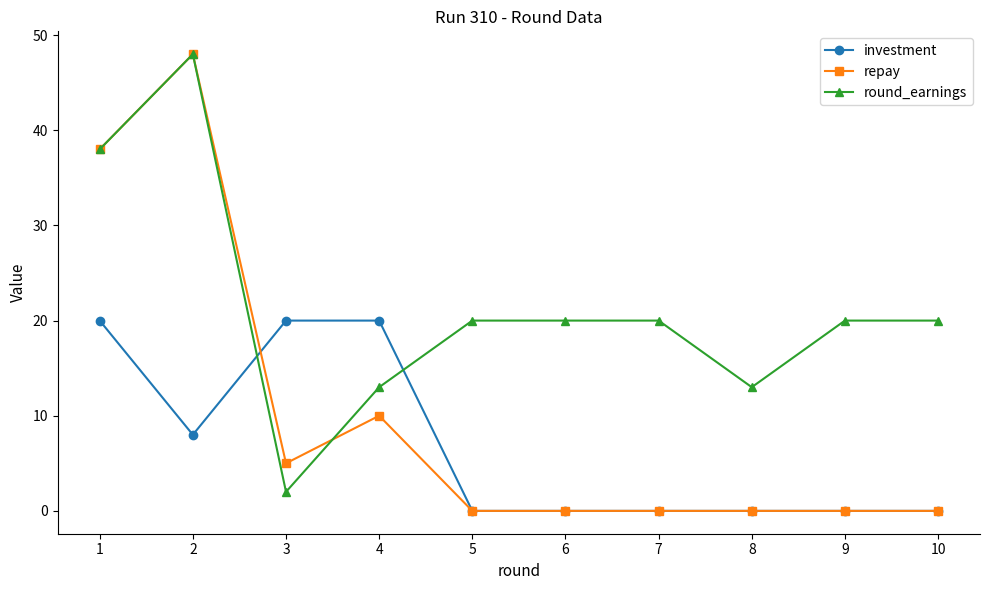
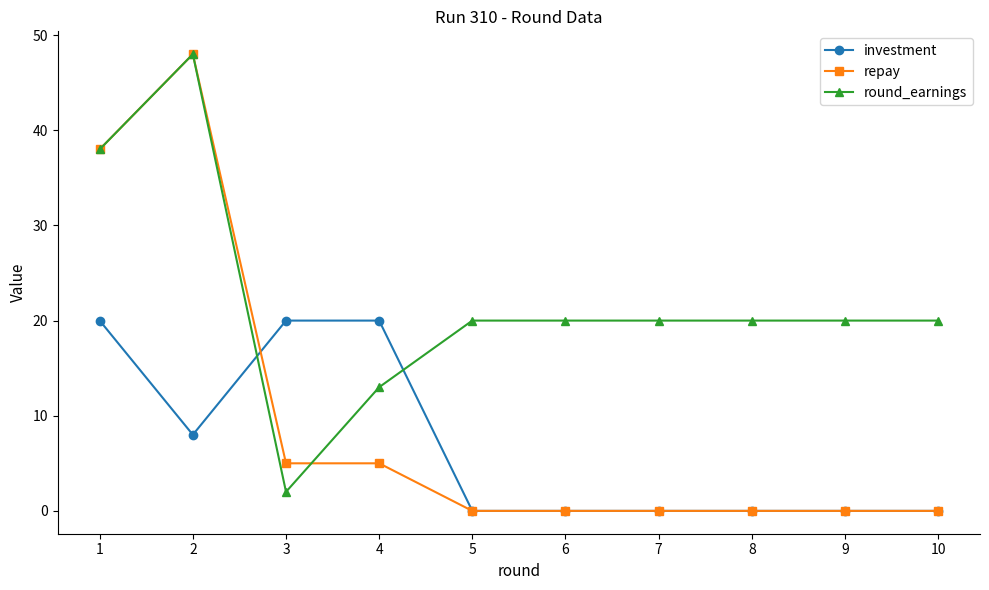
  {
    "investment": {
      "1": 20,
      "2": 8,
      "3": 20,
      "4": 20
    },
    "repay": {
      "3": 5,
-     "4": 10
+     "4": 5
    },
    "round_earnings": {
      "3": 2,
      "4": 13,
      "5": 20,
      "6": 20,
      "7": 20,
-     "8": 13,
+     "8": 20,
      "9": 20,
      "10": 20
    }
  }
